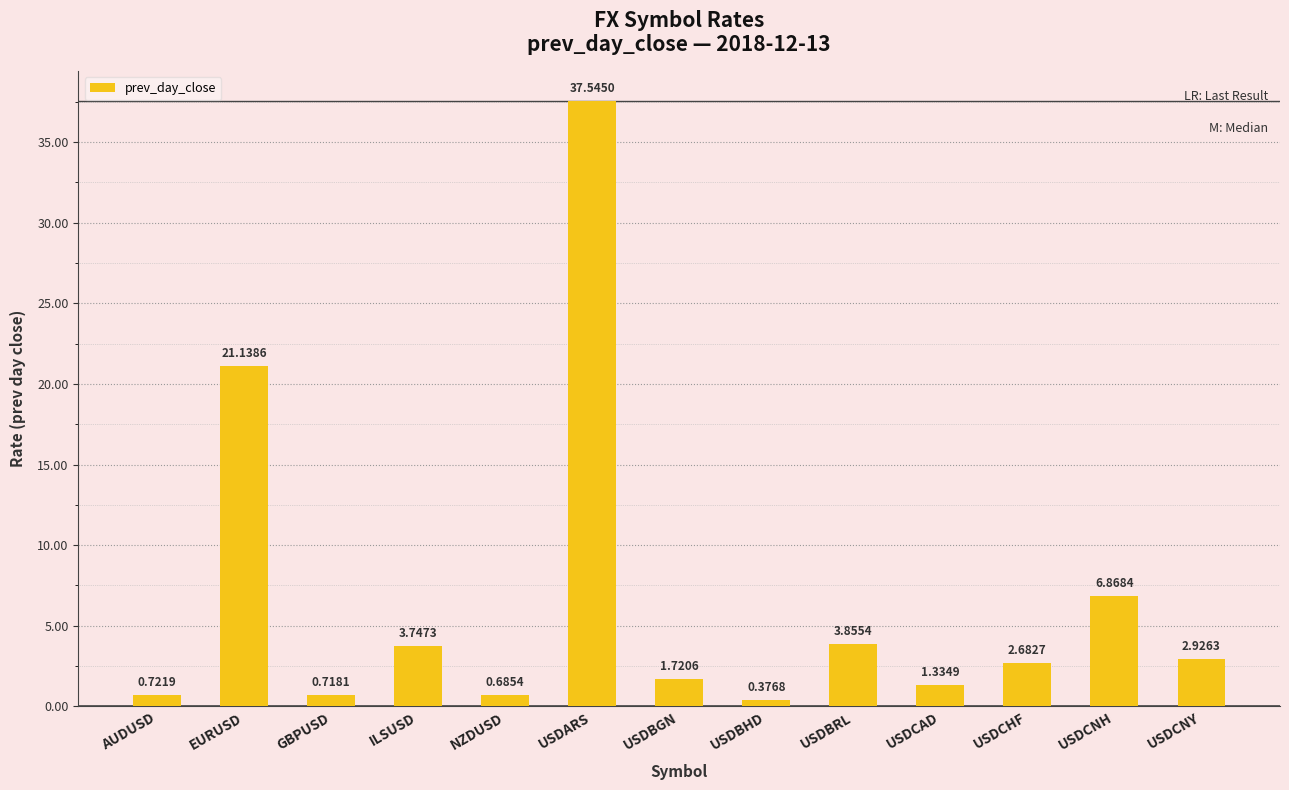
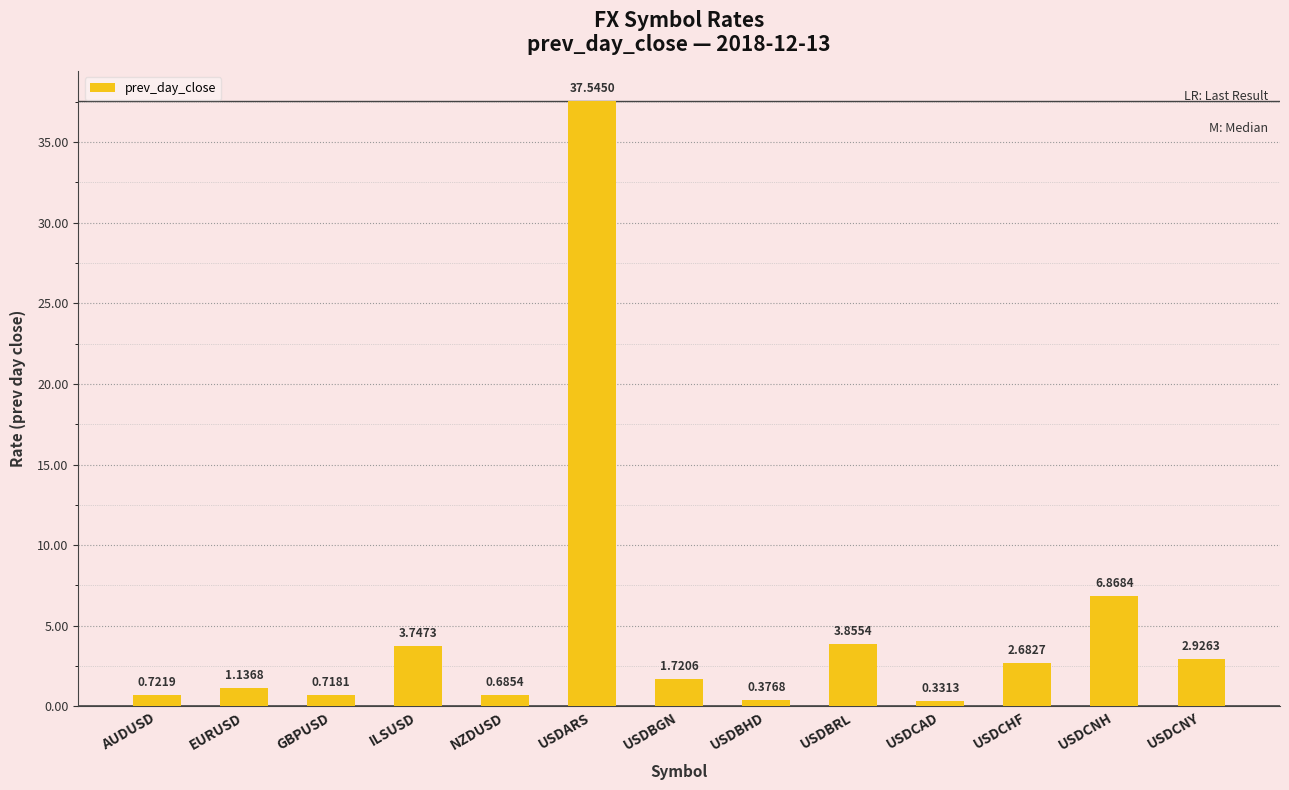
  {
    "AUDUSD": 0.7219,
-   "EURUSD": 21.1386,
+   "EURUSD": 1.1368,
    "GBPUSD": 0.7181,
    "ILSUSD": 3.7473,
    "NZDUSD": 0.6854,
    "USDARS": 37.5450,
    "USDBGN": 1.7206,
    "USDBHD": 0.3768,
    "USDBRL": 3.8554,
-   "USDCAD": 1.3349,
+   "USDCAD": 0.3313,
    "USDCHF": 2.6827,
    "USDCNH": 6.8684,
    "USDCNY": 2.9263
  }
